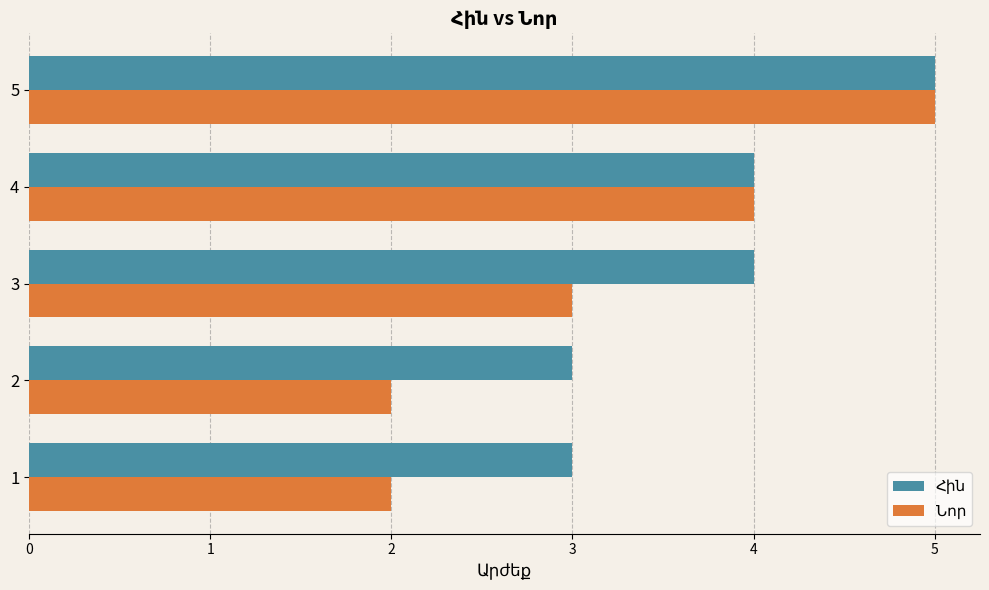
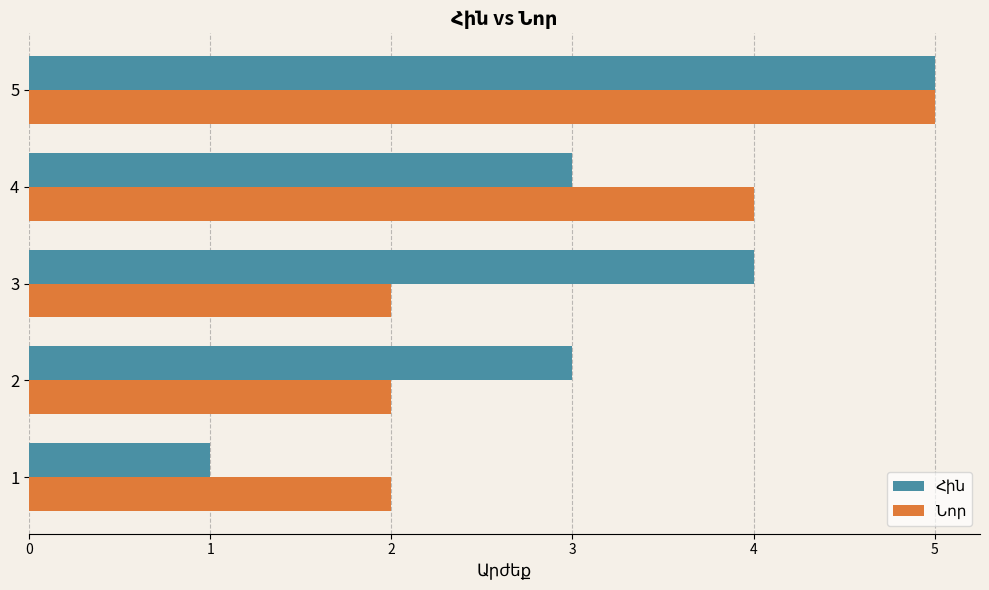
  {
    "Հին": {
      "5": 5,
-     "4": 4,
+     "4": 3,
      "3": 4,
      "2": 3,
-     "1": 3
+     "1": 1
    },
    "Նոր": {
      "5": 5,
      "4": 4,
-     "3": 3,
+     "3": 2,
      "2": 2,
      "1": 2
    }
  }
